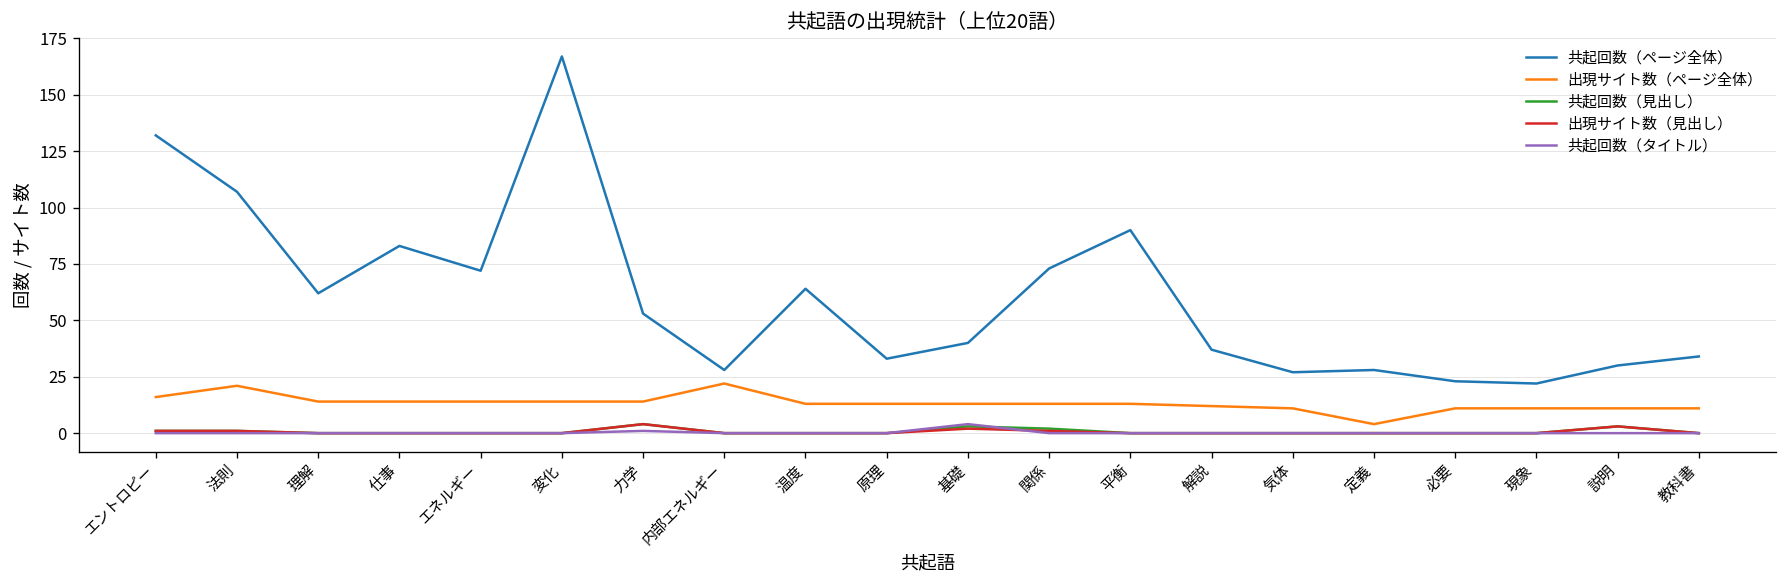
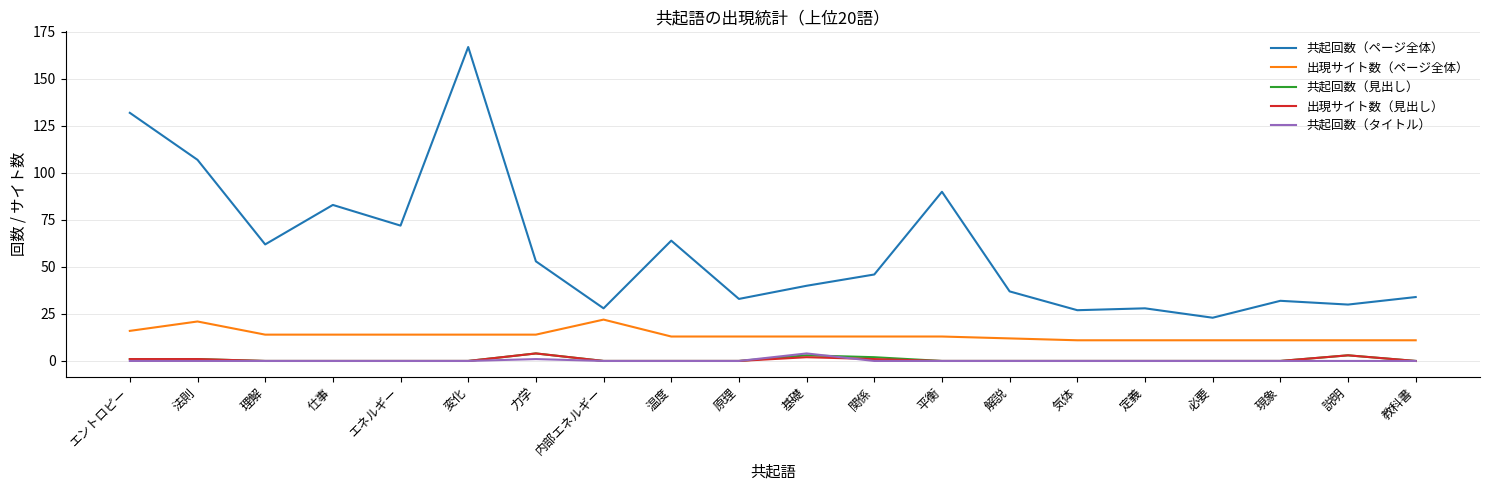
  {
    "共起回数（ページ全体）": {
      "エントロピー": 132,
      "法則": 107,
      "理解": 62,
      "仕事": 83,
      "エネルギー": 72,
      "変化": 167,
      "力学": 53,
      "内部エネルギー": 28,
      "温度": 64,
      "原理": 33,
      "基礎": 40,
-     "関係": 73,
+     "関係": 46,
      "平衡": 90,
      "解説": 37,
      "気体": 27,
      "定義": 28,
      "必要": 23,
-     "現象": 22,
+     "現象": 32,
      "説明": 30,
      "教科書": 34
    },
    "出現サイト数（ページ全体）": {
      "エントロピー": 16,
      "法則": 21,
      "理解": 14,
      "仕事": 14,
      "エネルギー": 14,
      "変化": 14,
      "力学": 14,
      "内部エネルギー": 22,
      "温度": 13,
      "原理": 13,
      "基礎": 13,
      "関係": 13,
      "平衡": 13,
      "解説": 12,
      "気体": 11,
-     "定義": 4,
+     "定義": 11,
      "必要": 11,
      "現象": 11,
      "説明": 11,
      "教科書": 11
    },
    "共起回数（タイトル）": {
      "力学": 1,
      "説明": 0
    }
  }
